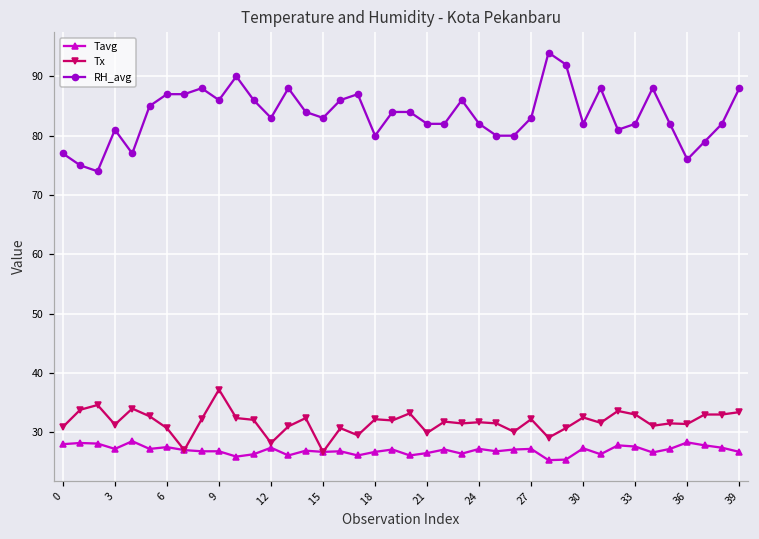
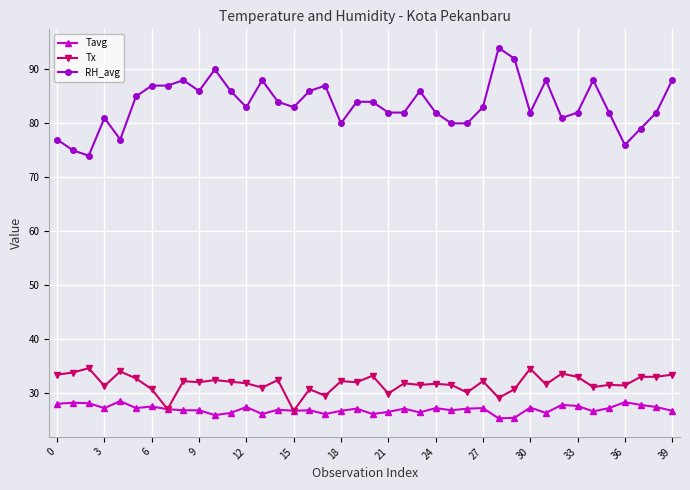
  {
    "Tx": {
-     "0": 31,
+     "0": 33,
      "3": 31,
      "6": 31,
-     "9": 37,
-     "12": 28,
+     "9": 32,
+     "12": 32,
      "18": 32,
      "21": 30,
      "24": 32,
      "27": 32,
-     "30": 33,
+     "30": 35,
      "33": 33,
      "36": 31,
      "39": 33
    }
  }
